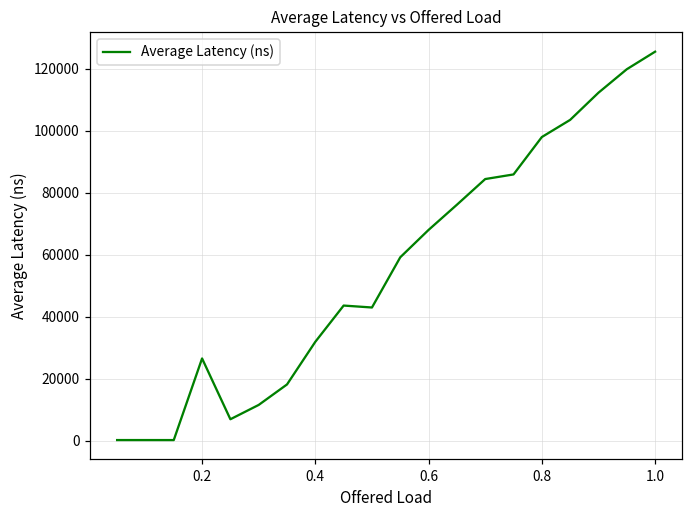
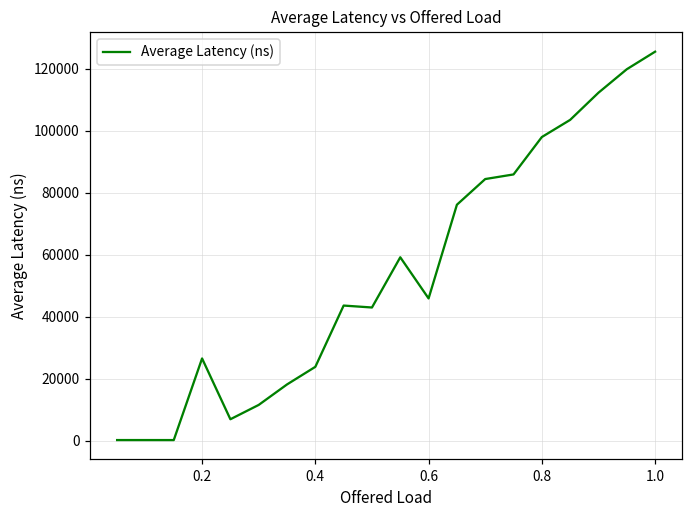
  {
    "0.2": 27000,
-   "0.4": 32000,
-   "0.6": 68000,
+   "0.4": 24000,
+   "0.6": 46000,
    "0.8": 98000,
    "1.0": 125000
  }
